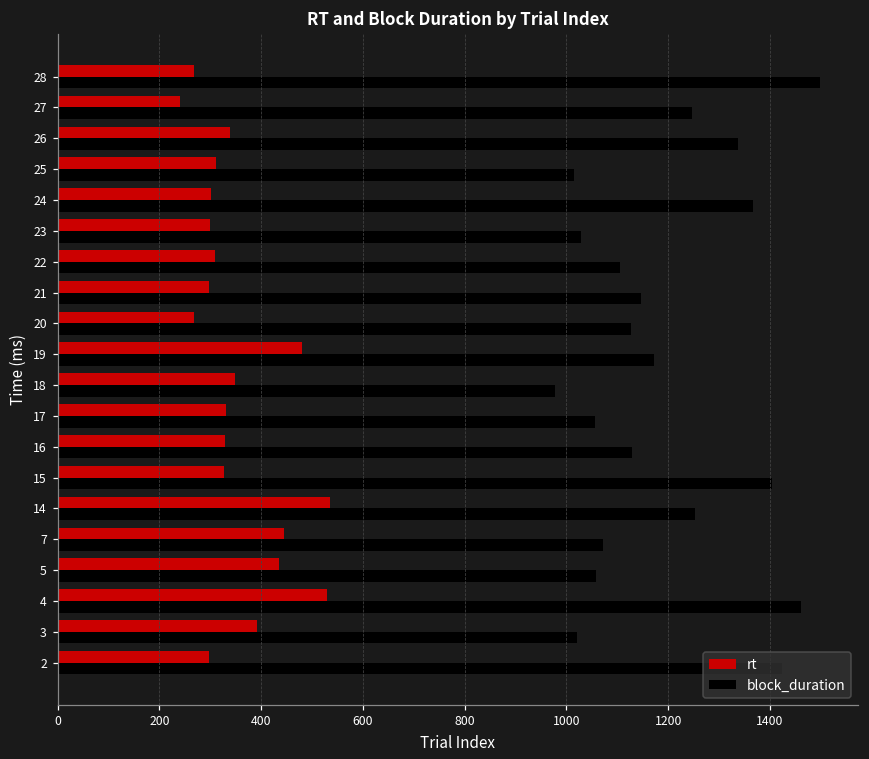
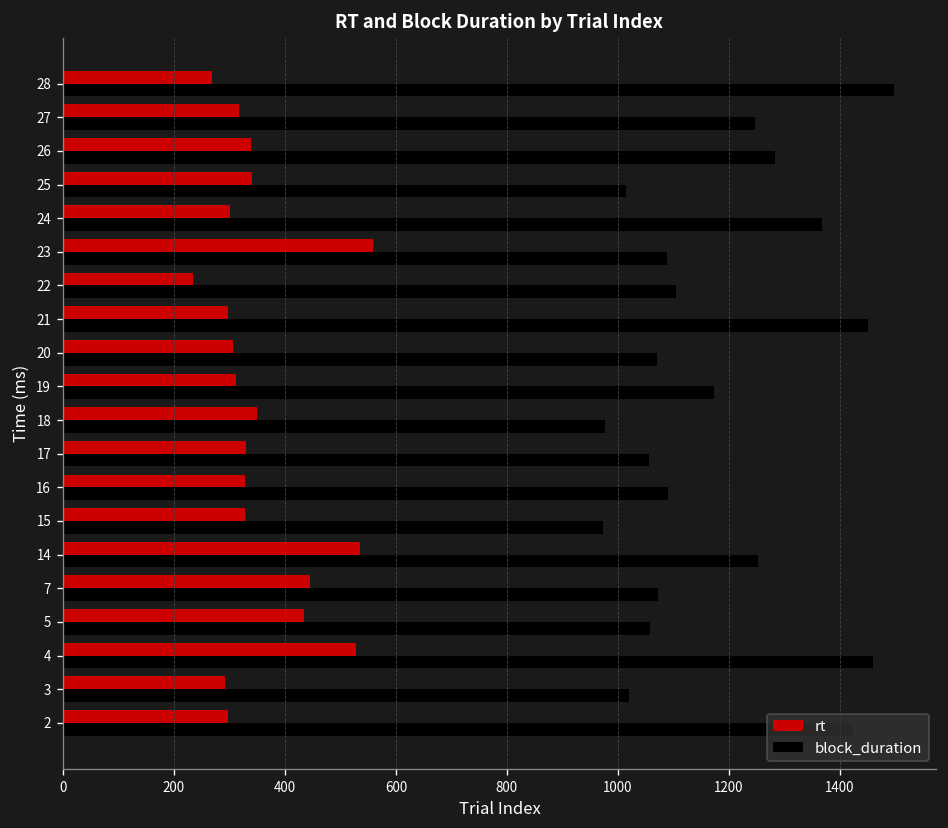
  {
    "rt": {
      "28": 270,
-     "27": 240,
+     "27": 320,
      "26": 340,
-     "25": 310,
+     "25": 340,
      "24": 300,
-     "23": 300,
-     "22": 310,
+     "23": 560,
+     "22": 230,
      "21": 300,
-     "20": 270,
-     "19": 480,
+     "20": 310,
+     "19": 310,
      "18": 350,
      "17": 330,
      "16": 330,
      "15": 330,
      "14": 540,
      "7": 450,
      "5": 440,
      "4": 530,
-     "3": 390,
+     "3": 290,
      "2": 300
    },
    "block_duration": {
      "28": 1500,
      "27": 1250,
-     "26": 1340,
+     "26": 1280,
      "25": 1020,
      "24": 1370,
-     "23": 1030,
+     "23": 1090,
      "22": 1110,
-     "21": 1150,
-     "20": 1130,
+     "21": 1450,
+     "20": 1070,
      "19": 1170,
      "18": 980,
      "17": 1060,
-     "16": 1130,
-     "15": 1400,
+     "16": 1090,
+     "15": 970,
      "14": 1250,
      "7": 1070,
      "5": 1060,
      "4": 1460,
      "3": 1020
    }
  }
